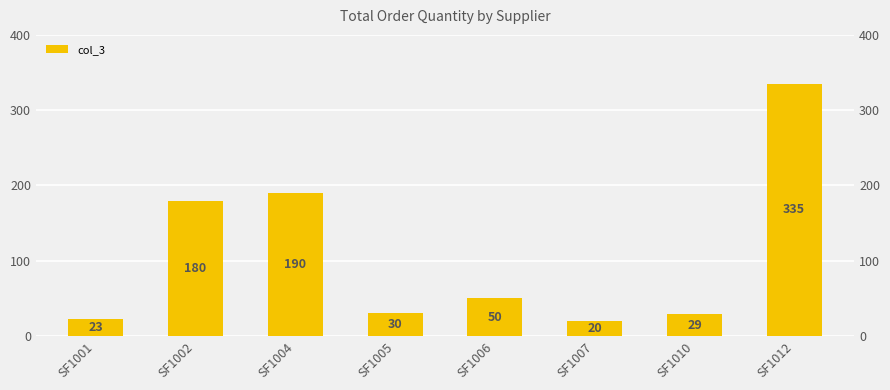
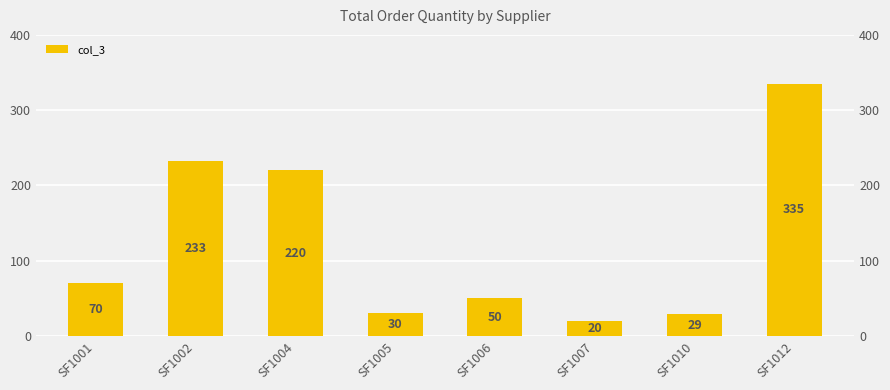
  {
-   "SF1001": 23,
-   "SF1002": 180,
-   "SF1004": 190,
+   "SF1001": 70,
+   "SF1002": 233,
+   "SF1004": 220,
    "SF1005": 30,
    "SF1006": 50,
    "SF1007": 20,
    "SF1010": 29,
    "SF1012": 335
  }
